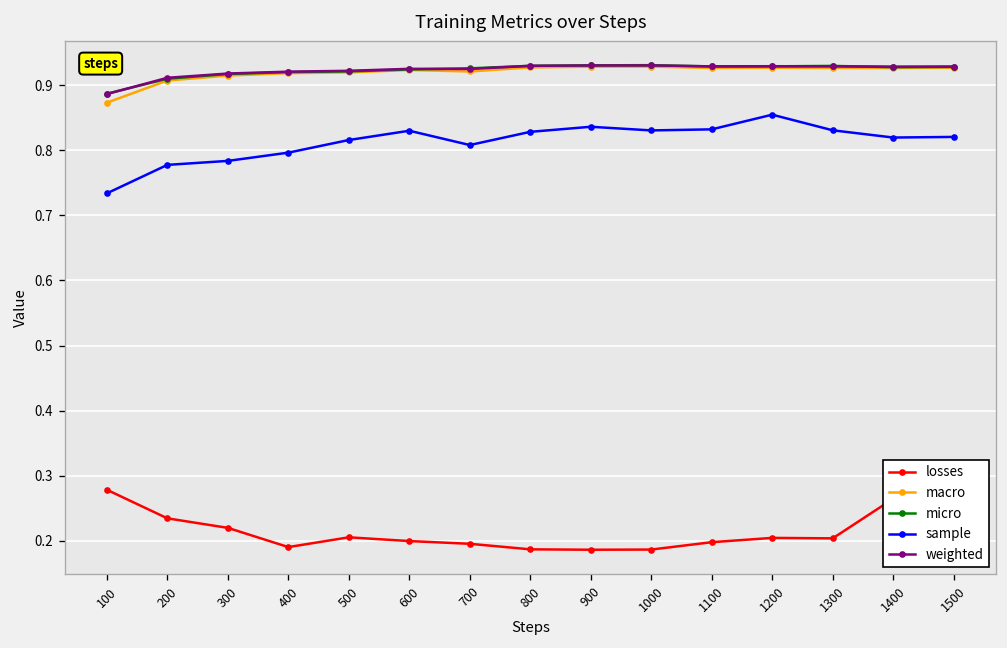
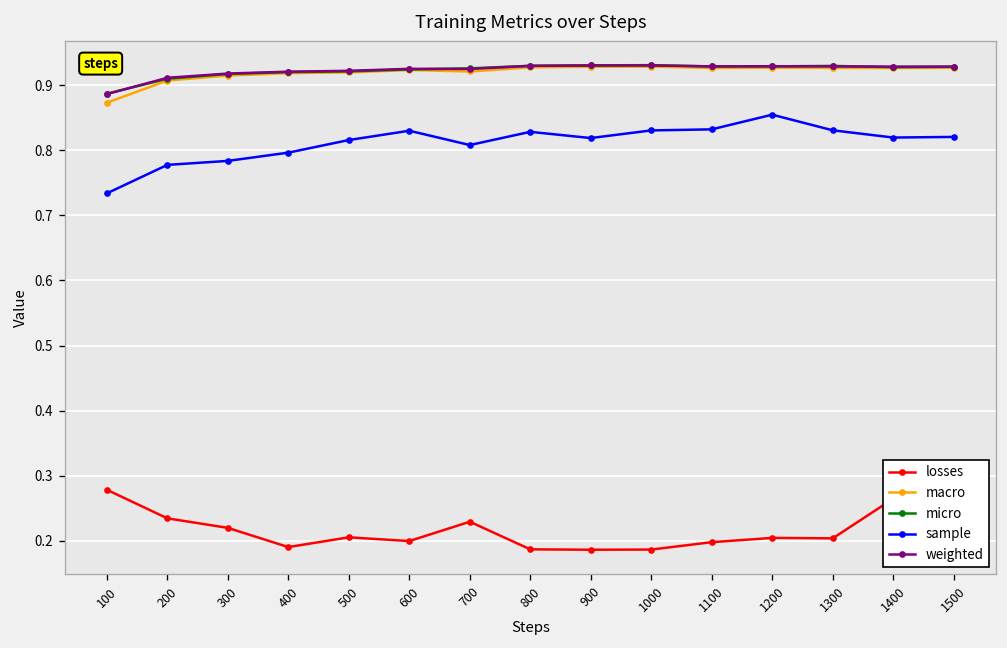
  {
    "losses": {
      "100": 0.28,
      "200": 0.23,
      "300": 0.22,
      "400": 0.19,
      "500": 0.21,
      "600": 0.20,
-     "700": 0.20,
+     "700": 0.23,
      "800": 0.19,
      "900": 0.19,
      "1000": 0.19,
      "1100": 0.20,
      "1200": 0.20,
      "1300": 0.20
    },
    "macro": {
      "100": 0.87
    },
    "sample": {
      "100": 0.73,
      "200": 0.78,
      "300": 0.78,
      "400": 0.80,
      "500": 0.82,
      "600": 0.83,
      "700": 0.81,
      "800": 0.83,
-     "900": 0.84,
+     "900": 0.82,
      "1000": 0.83,
      "1100": 0.83,
      "1200": 0.85,
      "1300": 0.83,
      "1400": 0.82,
      "1500": 0.82
    }
  }
